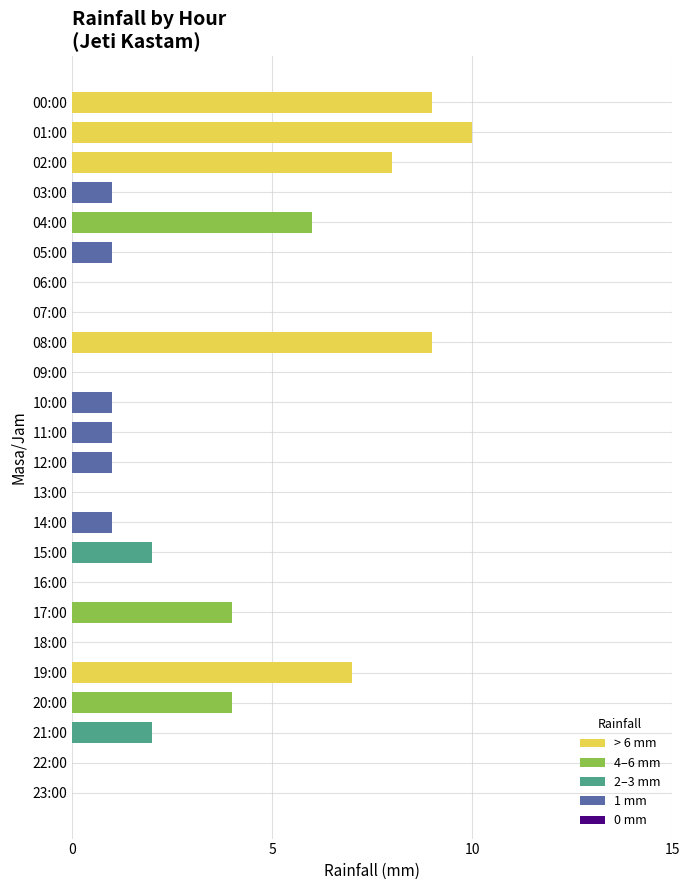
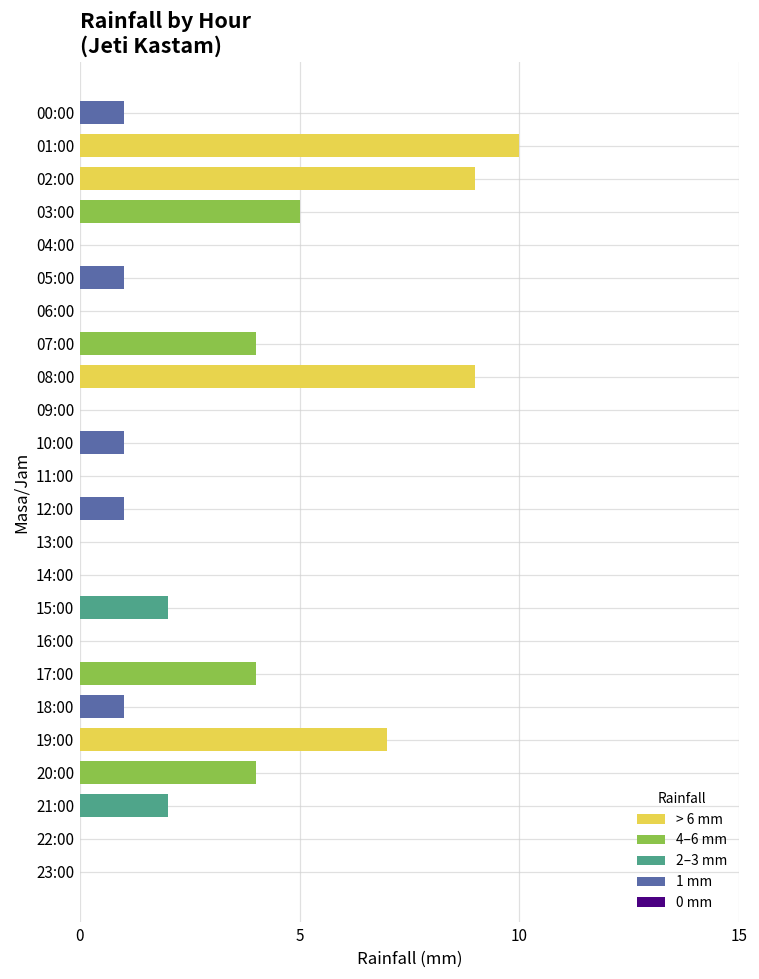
  {
-   "00:00": 9,
+   "00:00": 1,
    "01:00": 10,
-   "02:00": 8,
-   "03:00": 1,
-   "04:00": 6,
+   "02:00": 9,
+   "03:00": 5,
+   "04:00": 0,
    "05:00": 1,
    "06:00": 0,
-   "07:00": 0,
+   "07:00": 4,
    "08:00": 9,
    "09:00": 0,
    "10:00": 1,
-   "11:00": 1,
+   "11:00": 0,
    "12:00": 1,
    "13:00": 0,
-   "14:00": 1,
+   "14:00": 0,
    "15:00": 2,
    "16:00": 0,
    "17:00": 4,
-   "18:00": 0,
+   "18:00": 1,
    "19:00": 7,
    "20:00": 4,
    "21:00": 2,
    "22:00": 0,
    "23:00": 0
  }
